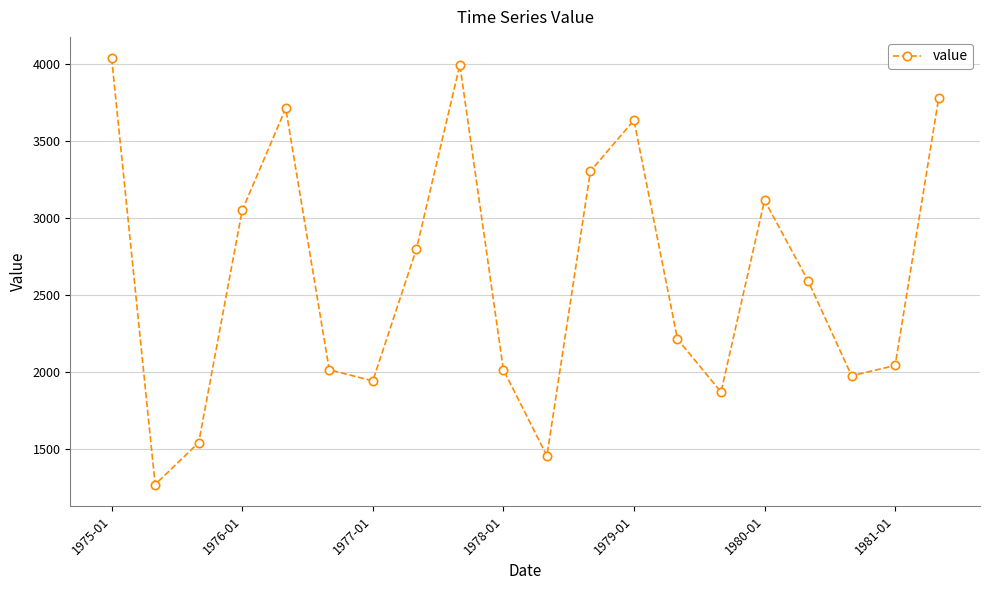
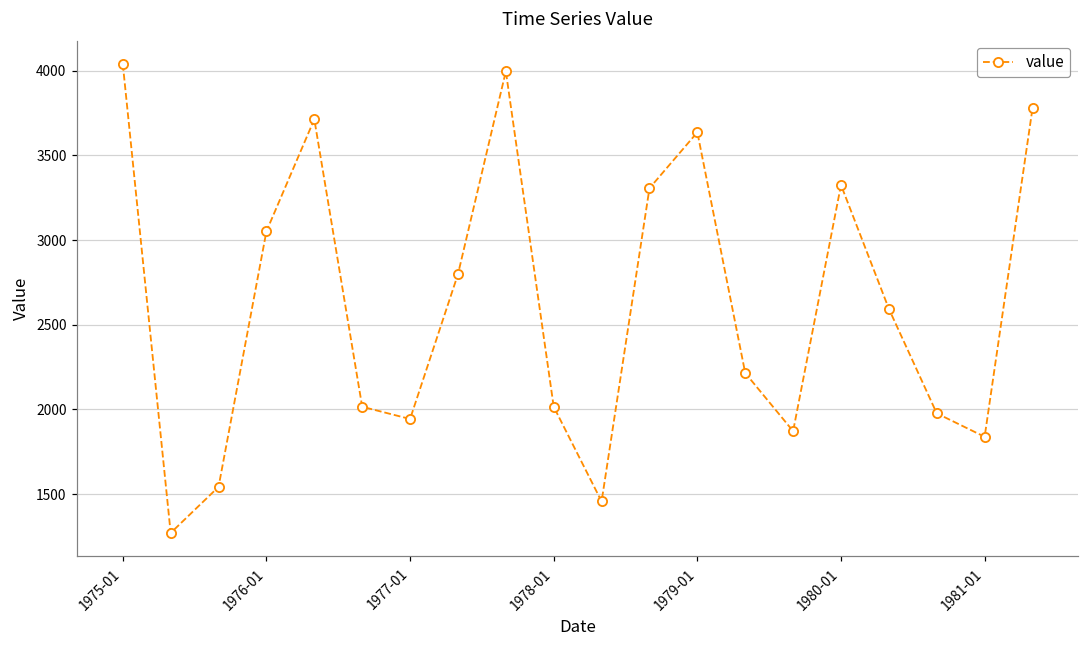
  {
    "1975-01": 4040,
    "1976-01": 3050,
    "1977-01": 1940,
    "1978-01": 2020,
    "1979-01": 3640,
-   "1980-01": 3120,
-   "1981-01": 2040
+   "1980-01": 3320,
+   "1981-01": 1840
  }
